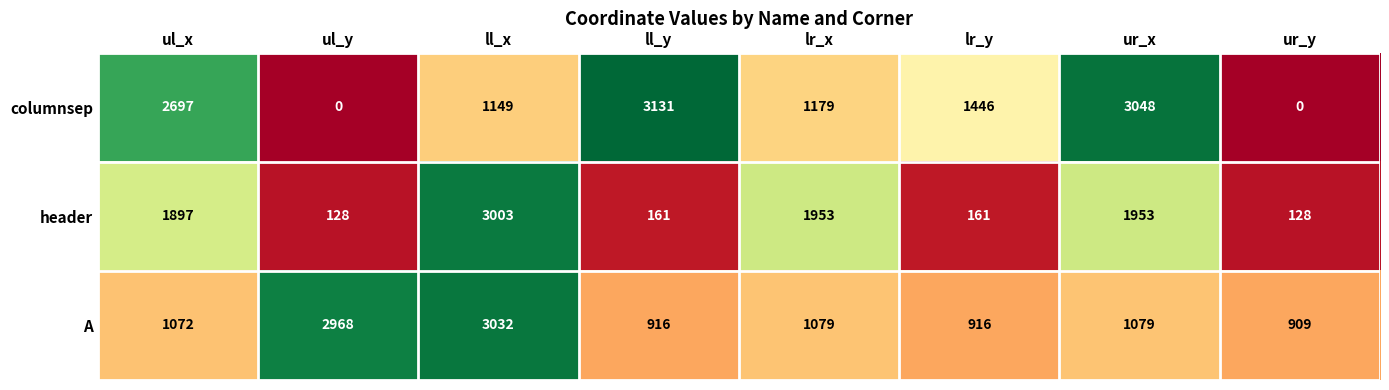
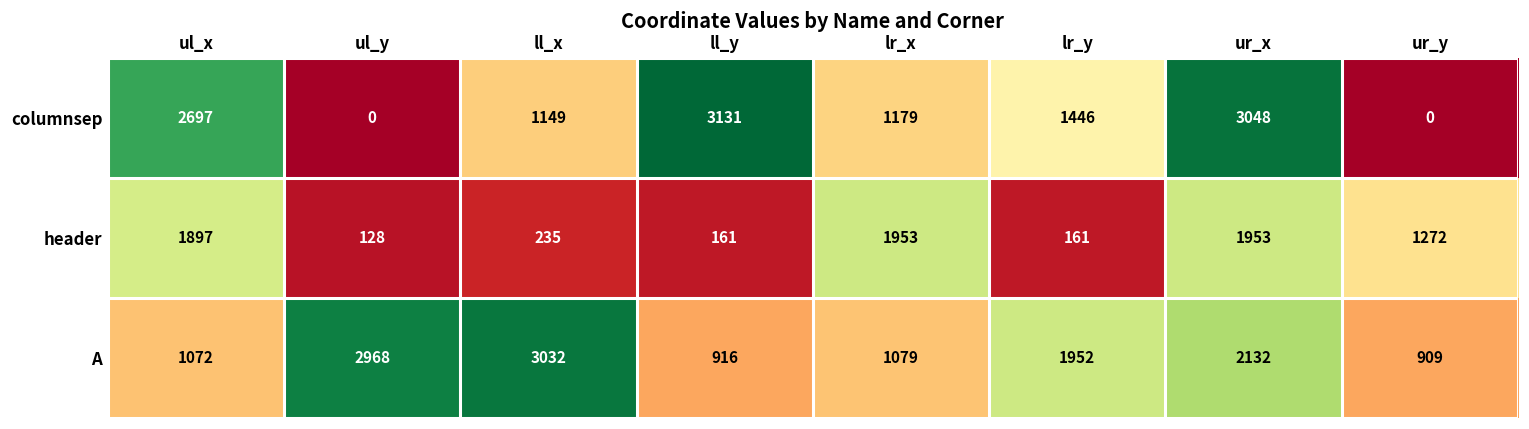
  {
    "columnsep": {
      "ul_x": 2697,
      "ul_y": 0,
      "ll_x": 1149,
      "ll_y": 3131,
      "lr_x": 1179,
      "lr_y": 1446,
      "ur_x": 3048,
      "ur_y": 0
    },
    "header": {
      "ul_x": 1897,
      "ul_y": 128,
-     "ll_x": 3003,
+     "ll_x": 235,
      "ll_y": 161,
      "lr_x": 1953,
      "lr_y": 161,
      "ur_x": 1953,
-     "ur_y": 128
+     "ur_y": 1272
    },
    "A": {
      "ul_x": 1072,
      "ul_y": 2968,
      "ll_x": 3032,
      "ll_y": 916,
      "lr_x": 1079,
-     "lr_y": 916,
-     "ur_x": 1079,
+     "lr_y": 1952,
+     "ur_x": 2132,
      "ur_y": 909
    }
  }
